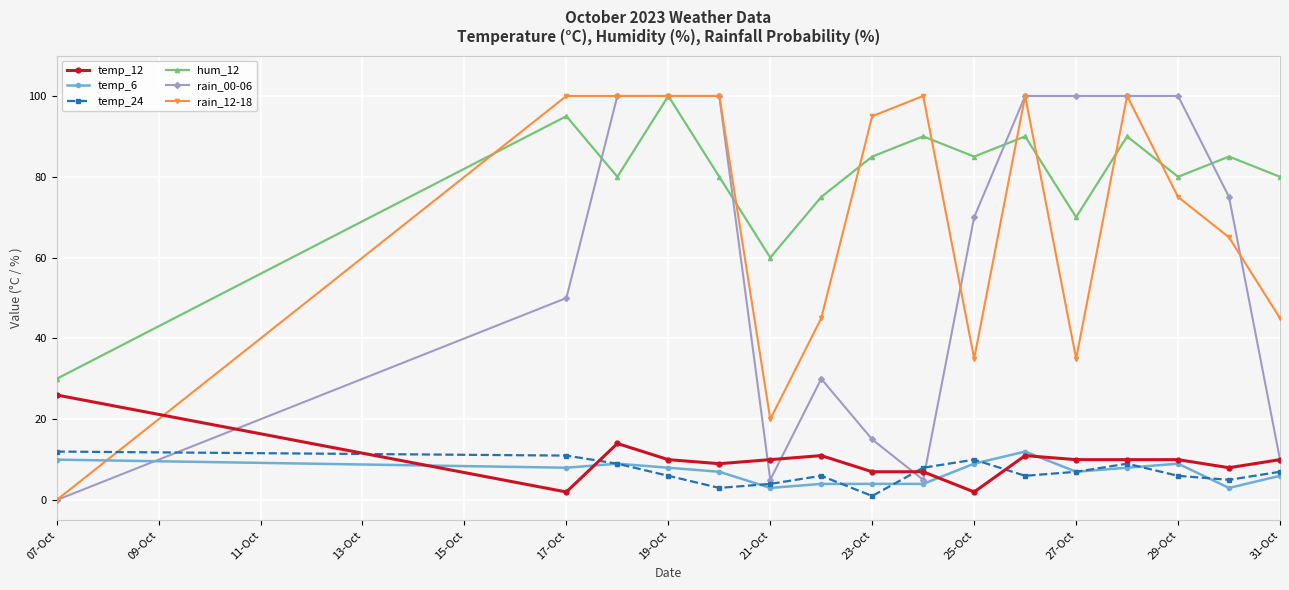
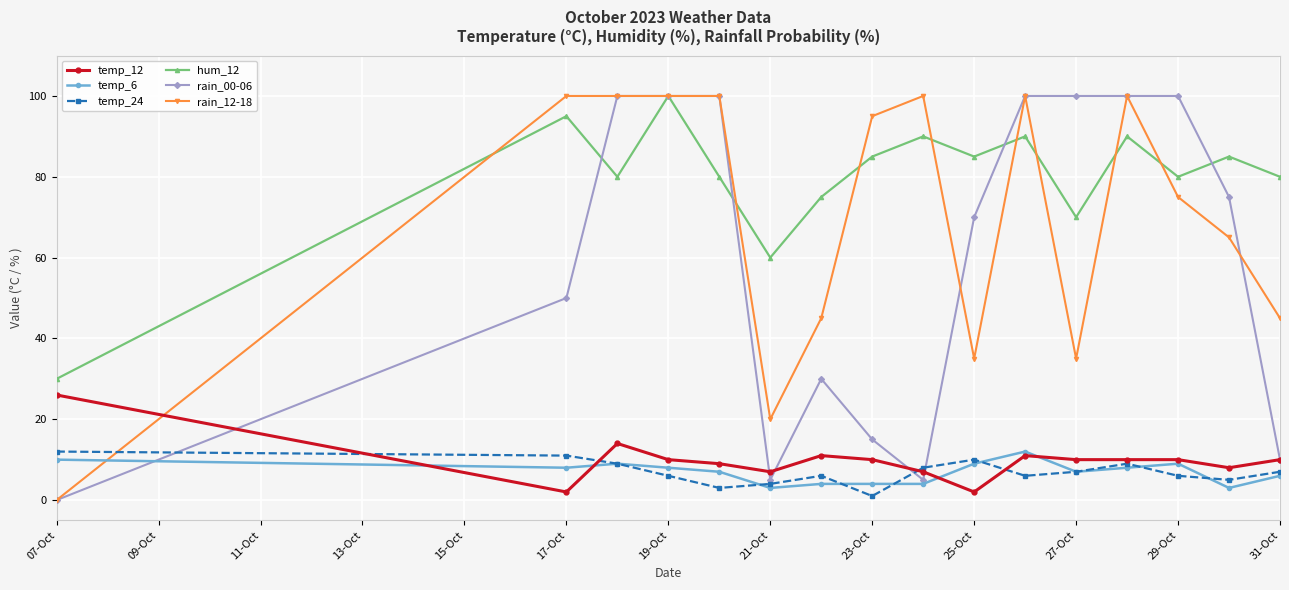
  {
    "temp_12": {
      "07-Oct": 26,
      "17-Oct": 2,
      "19-Oct": 10,
-     "21-Oct": 10,
-     "23-Oct": 7,
+     "21-Oct": 7,
+     "23-Oct": 10,
      "25-Oct": 2,
      "27-Oct": 10,
      "29-Oct": 10
    },
    "temp_24": {
      "07-Oct": 12,
      "17-Oct": 11,
      "19-Oct": 6,
      "21-Oct": 4,
      "23-Oct": 1,
      "25-Oct": 10,
      "29-Oct": 6,
      "31-Oct": 7
    },
    "hum_12": {
      "07-Oct": 30,
      "17-Oct": 95,
      "21-Oct": 60,
      "23-Oct": 85,
      "25-Oct": 85,
      "27-Oct": 70,
      "29-Oct": 80,
      "31-Oct": 80
    },
    "rain_12-18": {
      "17-Oct": 100,
      "21-Oct": 20,
      "23-Oct": 95,
      "25-Oct": 35,
      "27-Oct": 35,
      "29-Oct": 75,
      "31-Oct": 45
    }
  }
